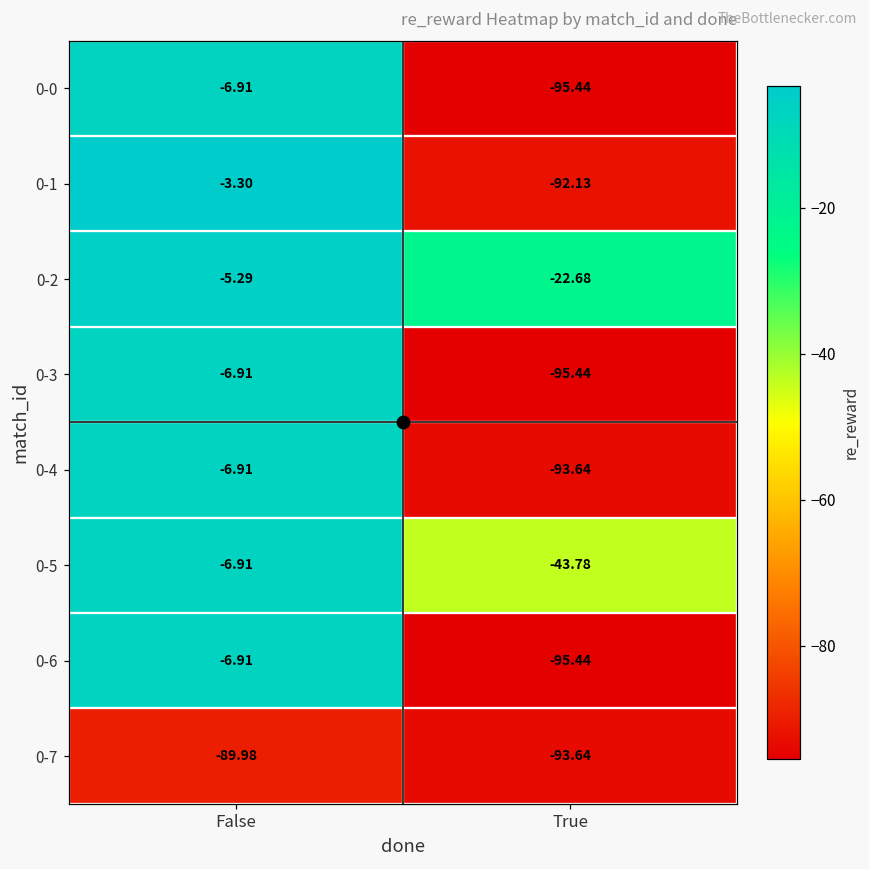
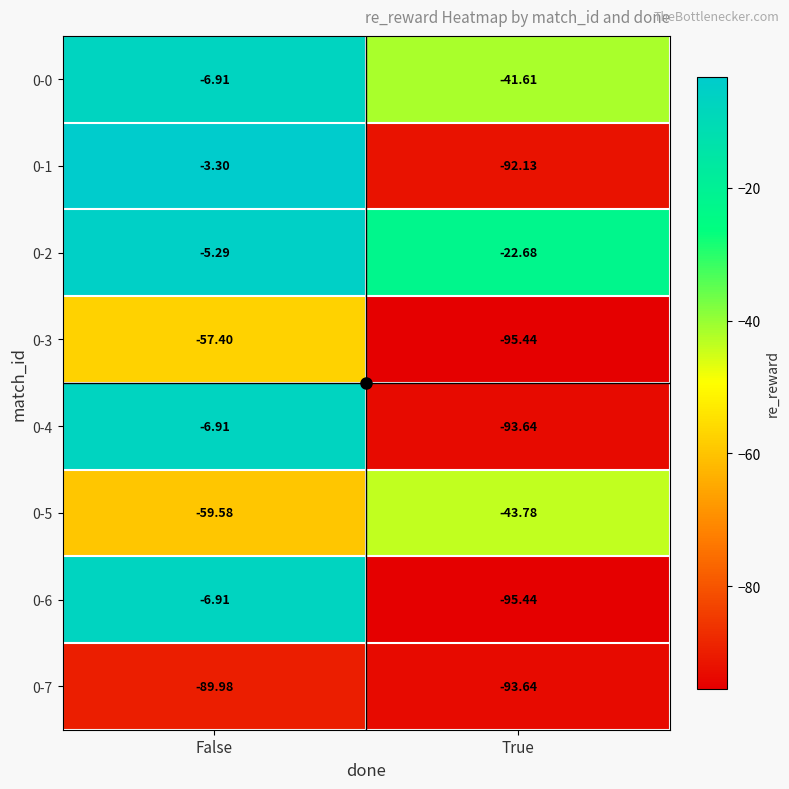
  {
    "0-0": {
      "False": -6.91,
-     "True": -95.44
+     "True": -41.61
    },
    "0-1": {
      "False": -3.30,
      "True": -92.13
    },
    "0-2": {
      "False": -5.29,
      "True": -22.68
    },
    "0-3": {
-     "False": -6.91,
+     "False": -57.40,
      "True": -95.44
    },
    "0-4": {
      "False": -6.91,
      "True": -93.64
    },
    "0-5": {
-     "False": -6.91,
+     "False": -59.58,
      "True": -43.78
    },
    "0-6": {
      "False": -6.91,
      "True": -95.44
    },
    "0-7": {
      "False": -89.98,
      "True": -93.64
    }
  }
